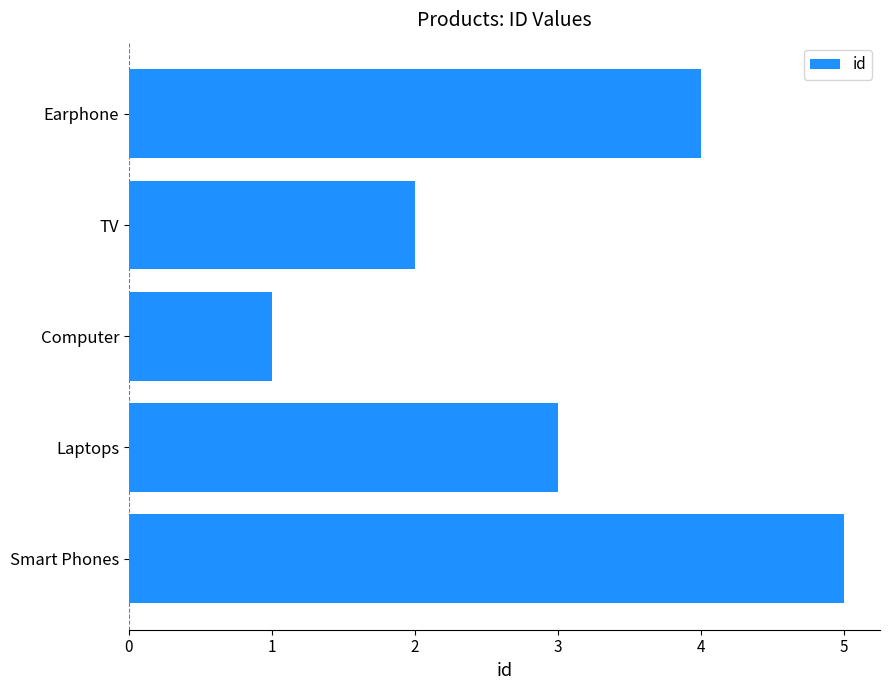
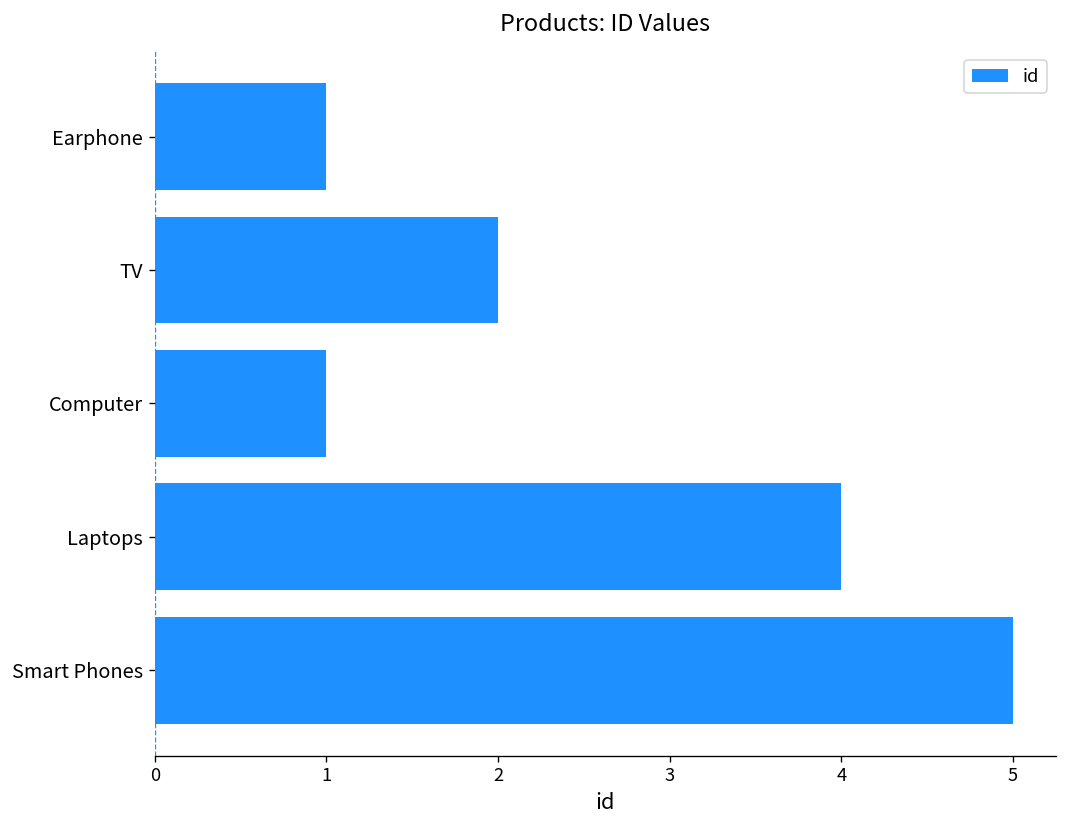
  {
-   "Earphone": 4,
+   "Earphone": 1,
    "TV": 2,
    "Computer": 1,
-   "Laptops": 3,
+   "Laptops": 4,
    "Smart Phones": 5
  }
